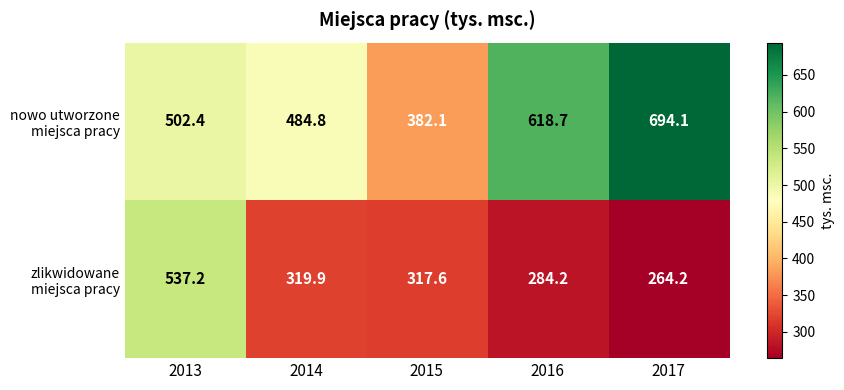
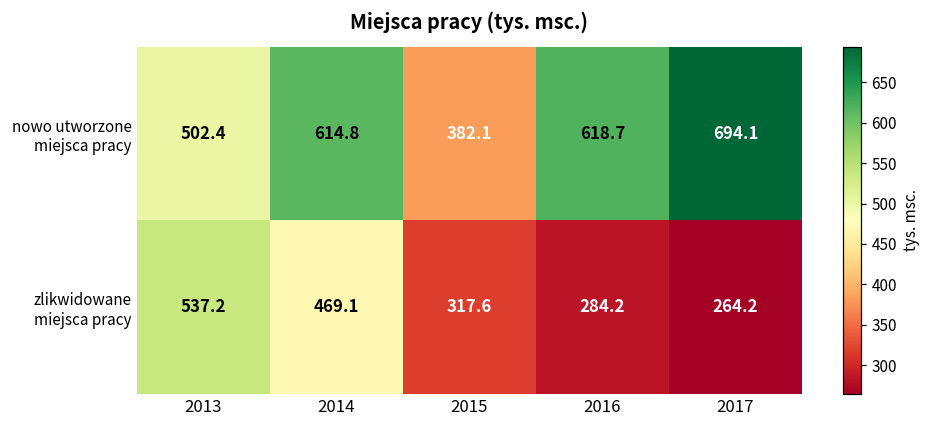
  {
    "nowo utworzone miejsca pracy": {
      "2013": 502.4,
-     "2014": 484.8,
+     "2014": 614.8,
      "2015": 382.1,
      "2016": 618.7,
      "2017": 694.1
    },
    "zlikwidowane miejsca pracy": {
      "2013": 537.2,
-     "2014": 319.9,
+     "2014": 469.1,
      "2015": 317.6,
      "2016": 284.2,
      "2017": 264.2
    }
  }
